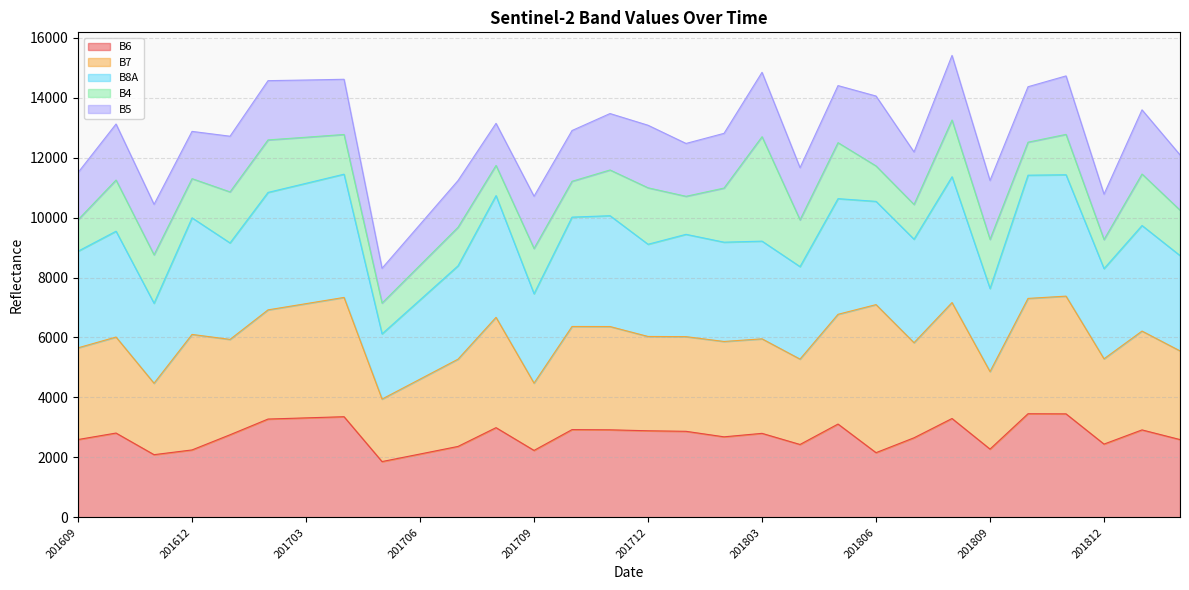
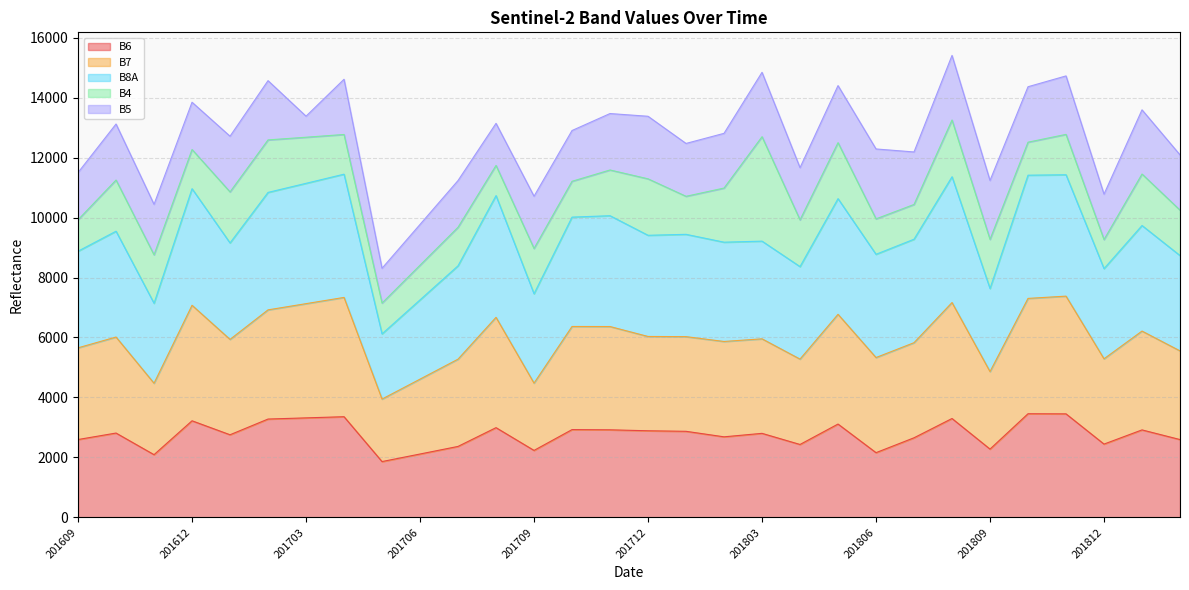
  {
    "B6": {
      "201609": 2600,
-     "201612": 2300,
+     "201612": 3200,
      "201703": 3300,
      "201706": 2100,
      "201709": 2200,
      "201712": 2900,
      "201803": 2800,
      "201806": 2200,
      "201809": 2300,
      "201812": 2400
    },
    "B7": {
      "201609": 3100,
      "201612": 3900,
      "201703": 3800,
      "201706": 2500,
      "201709": 2200,
      "201712": 3100,
      "201803": 3200,
-     "201806": 4900,
+     "201806": 3200,
      "201809": 2600,
      "201812": 2800
    },
    "B8A": {
      "201609": 3200,
      "201612": 3900,
      "201703": 4000,
      "201706": 2600,
      "201709": 3000,
-     "201712": 3100,
+     "201712": 3400,
      "201803": 3300,
      "201806": 3400,
      "201809": 2800,
      "201812": 3000
    },
    "B4": {
      "201609": 1000,
      "201612": 1300,
      "201703": 1500,
      "201706": 1200,
      "201709": 1500,
      "201712": 1900,
      "201803": 3500,
      "201806": 1200,
      "201809": 1600,
      "201812": 1000
    },
    "B5": {
      "201609": 1600,
      "201612": 1600,
-     "201703": 1900,
+     "201703": 700,
      "201706": 1400,
      "201709": 1700,
      "201712": 2100,
      "201803": 2100,
      "201806": 2300,
      "201809": 2000,
      "201812": 1500
    }
  }
